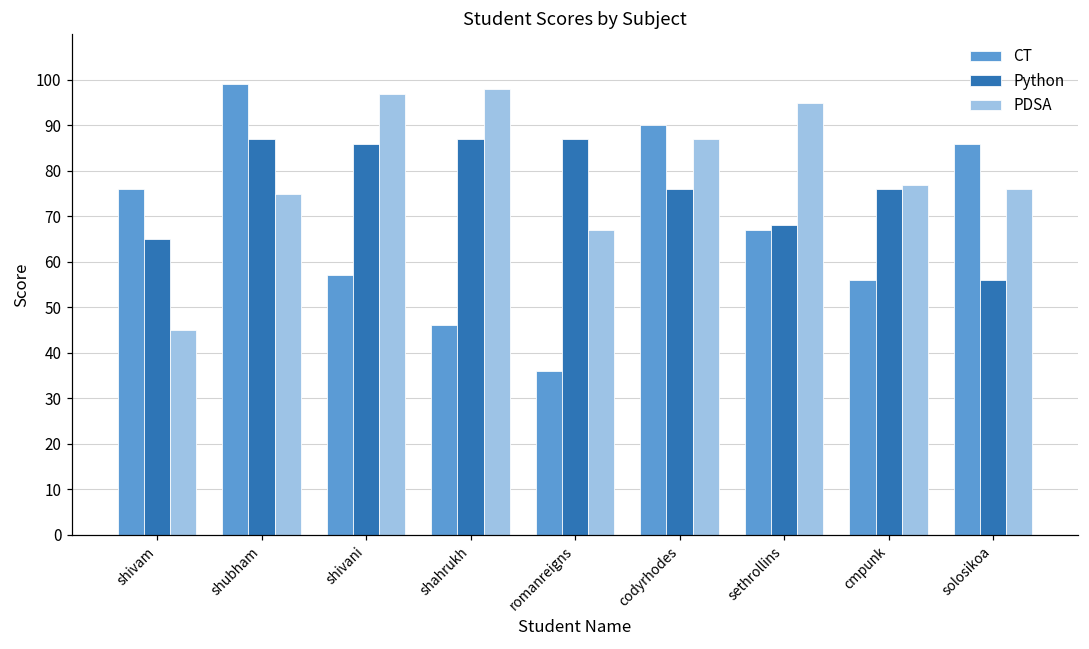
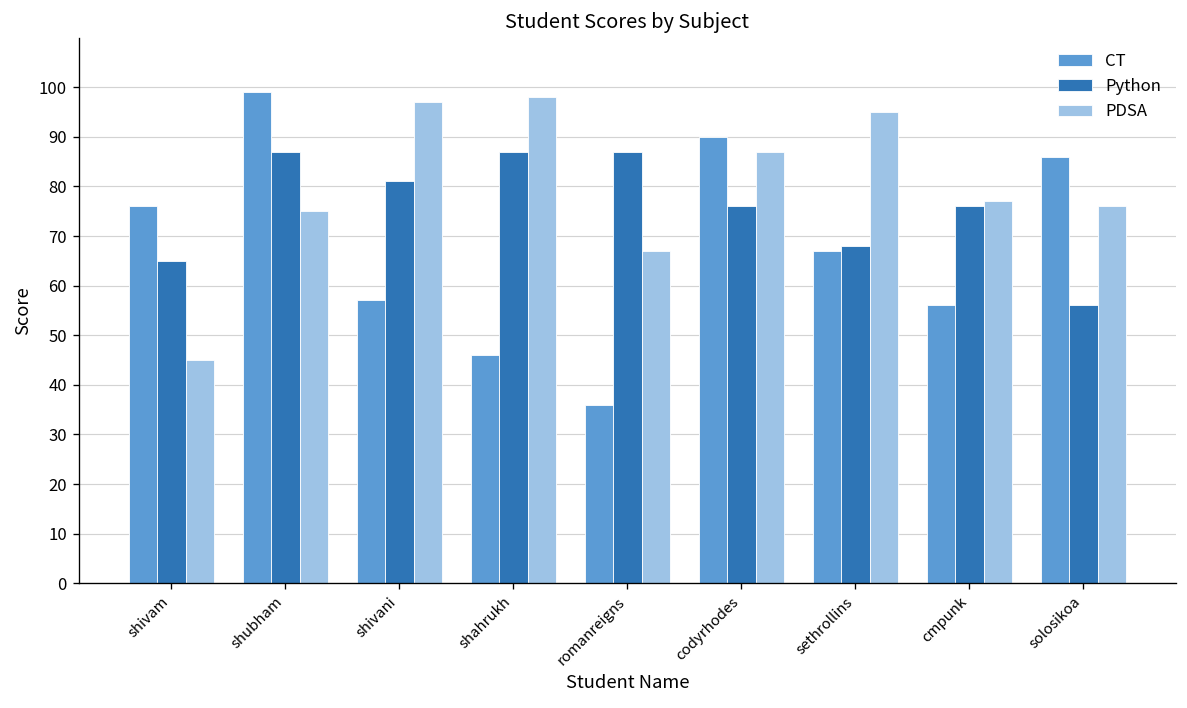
  {
    "CT": {
      "shivam": 76,
      "shubham": 99,
      "shivani": 57,
      "shahrukh": 46,
      "romanreigns": 36,
      "codyrhodes": 90,
      "sethrollins": 67,
      "cmpunk": 56,
      "solosikoa": 86
    },
    "Python": {
      "shivam": 65,
      "shubham": 87,
-     "shivani": 86,
+     "shivani": 81,
      "shahrukh": 87,
      "romanreigns": 87,
      "codyrhodes": 76,
      "sethrollins": 68,
      "cmpunk": 76,
      "solosikoa": 56
    },
    "PDSA": {
      "shivam": 45,
      "shubham": 75,
      "shivani": 97,
      "shahrukh": 98,
      "romanreigns": 67,
      "codyrhodes": 87,
      "sethrollins": 95,
      "cmpunk": 77,
      "solosikoa": 76
    }
  }
